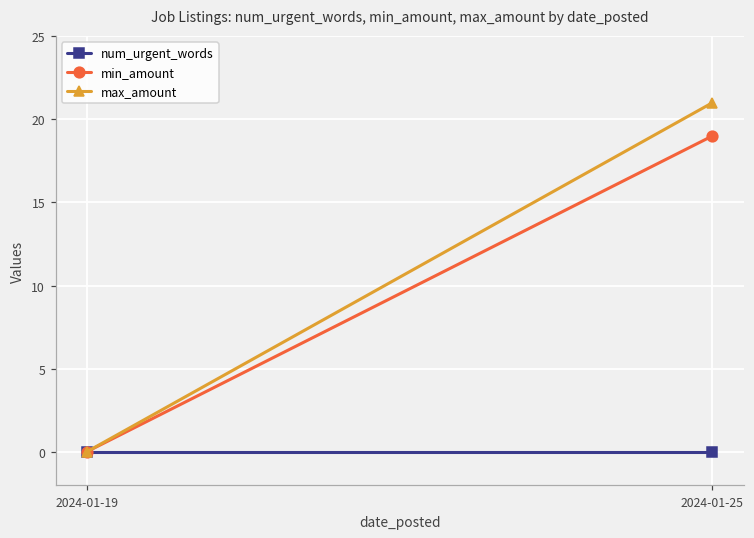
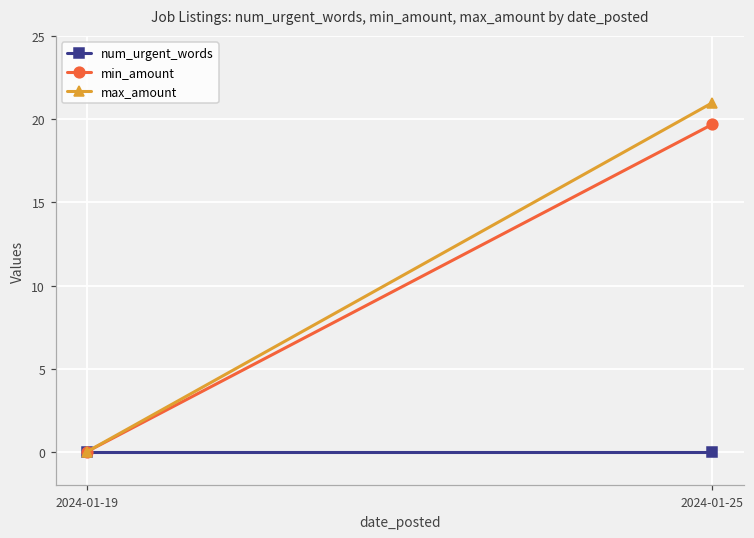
  {
    "num_urgent_words": {
      "2024-01-25": 0.0
    },
    "min_amount": {
-     "2024-01-25": 19.0
+     "2024-01-25": 19.7
    },
    "max_amount": {
      "2024-01-25": 21.0
    }
  }
